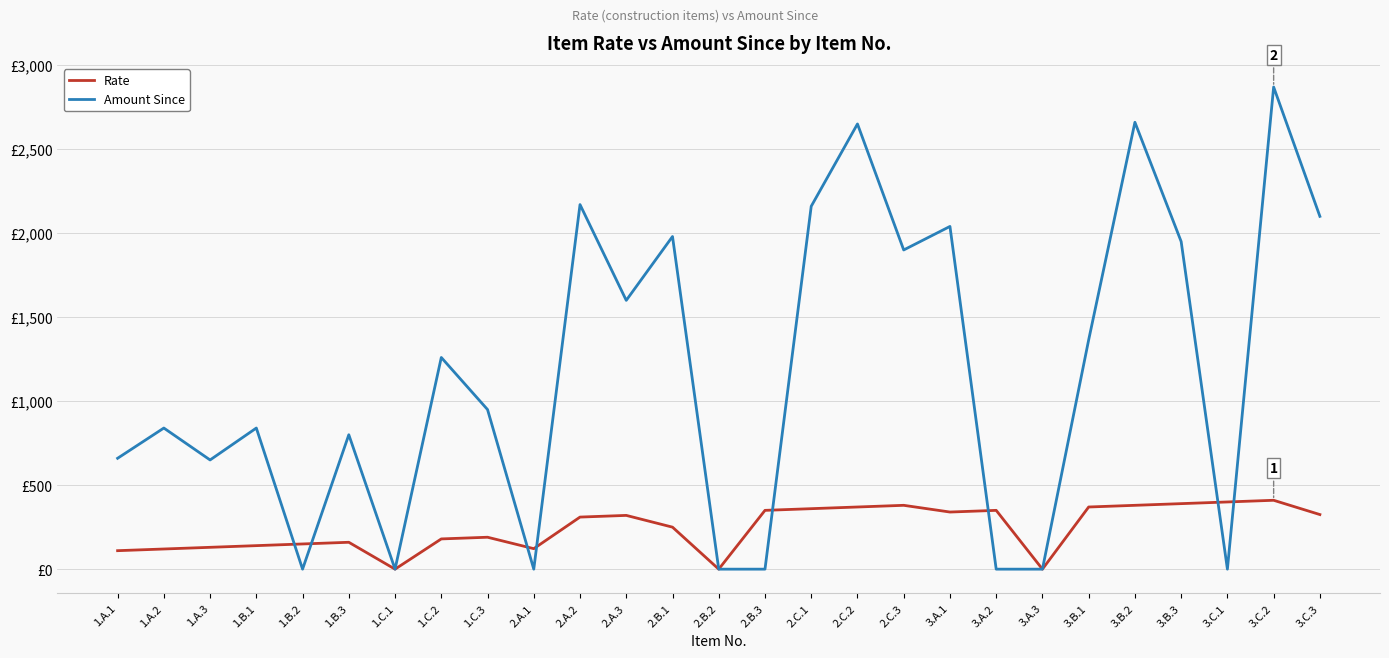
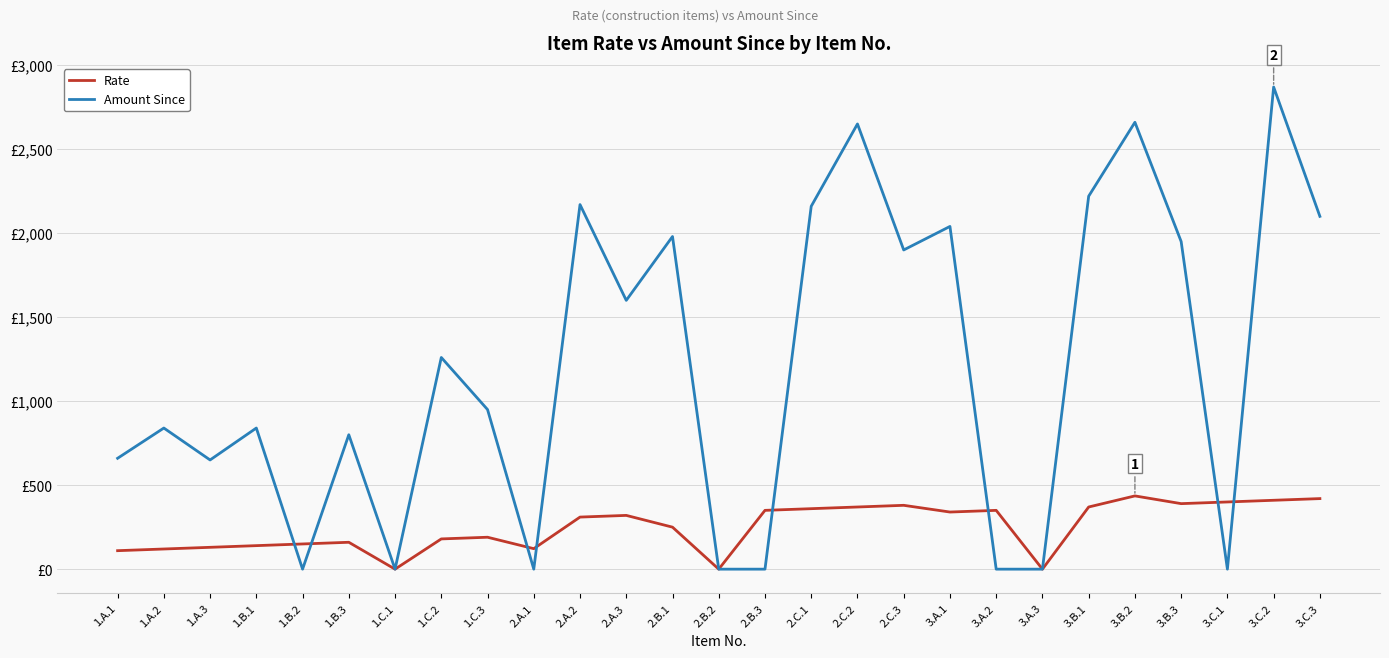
  {
    "Rate": {
      "1.A.1": "£110",
      "1.A.2": "£120",
      "1.A.3": "£130",
      "1.B.1": "£140",
      "1.B.2": "£150",
      "1.B.3": "£160",
      "1.C.2": "£180",
      "1.C.3": "£190",
      "2.A.1": "£120",
      "2.A.2": "£310",
      "2.A.3": "£320",
      "2.B.1": "£250",
      "2.B.3": "£350",
      "2.C.1": "£360",
      "2.C.2": "£370",
      "2.C.3": "£380",
      "3.A.1": "£340",
      "3.A.2": "£350",
      "3.B.1": "£370",
-     "3.B.2": "£380",
+     "3.B.2": "£440",
      "3.B.3": "£390",
      "3.C.1": "£400",
      "3.C.2": "£410",
-     "3.C.3": "£330"
+     "3.C.3": "£420"
    },
    "Amount Since": {
      "1.A.1": "£660",
      "1.A.2": "£840",
      "1.A.3": "£650",
      "1.B.1": "£840",
      "1.B.2": "£0",
      "1.B.3": "£800",
      "1.C.2": "£1,260",
      "1.C.3": "£950",
      "2.A.1": "£0",
      "2.A.2": "£2,170",
      "2.A.3": "£1,600",
      "2.B.1": "£1,980",
      "2.B.3": "£0",
      "2.C.1": "£2,160",
      "2.C.2": "£2,650",
      "2.C.3": "£1,900",
      "3.A.1": "£2,040",
      "3.A.2": "£0",
-     "3.B.1": "£1,370",
+     "3.B.1": "£2,220",
      "3.B.2": "£2,660",
      "3.B.3": "£1,950",
      "3.C.1": "£0",
      "3.C.3": "£2,100"
    }
  }
